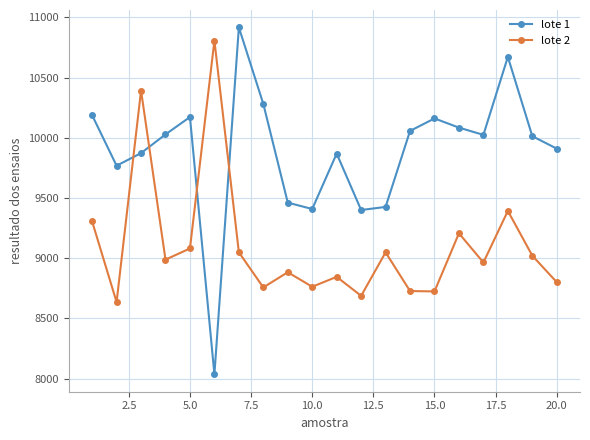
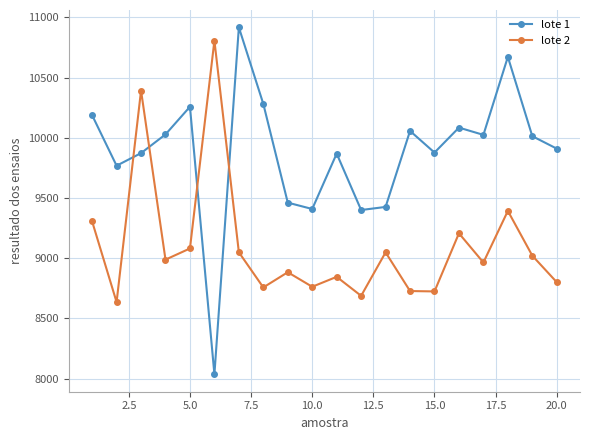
  {
    "lote 1": {
-     "5.0": 10170,
+     "5.0": 10260,
      "10.0": 9410,
-     "15.0": 10160,
+     "15.0": 9880,
      "20.0": 9910
    },
    "lote 2": {
      "5.0": 9080,
      "10.0": 8760,
      "15.0": 8720,
      "20.0": 8800
    }
  }
